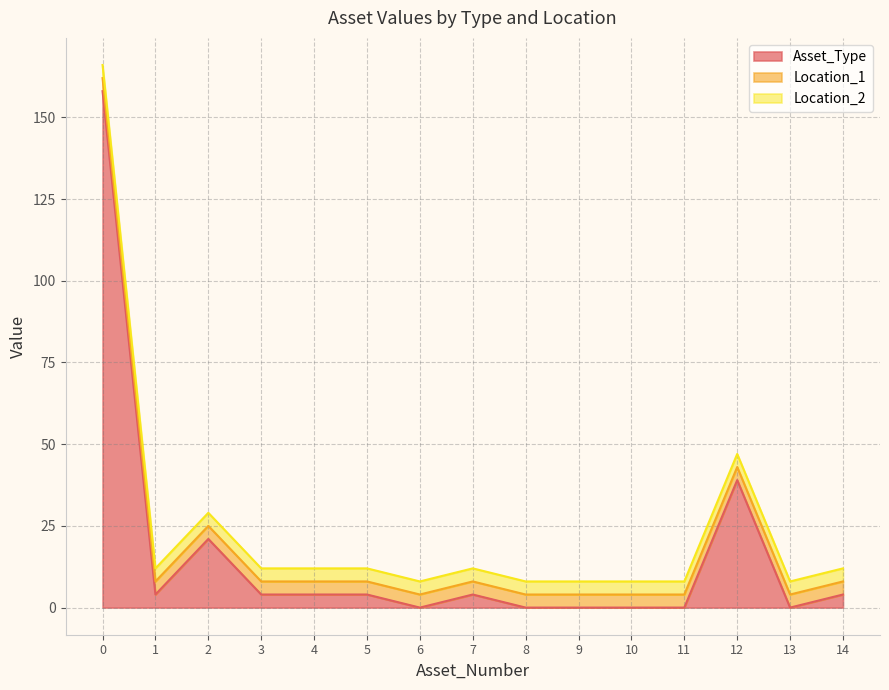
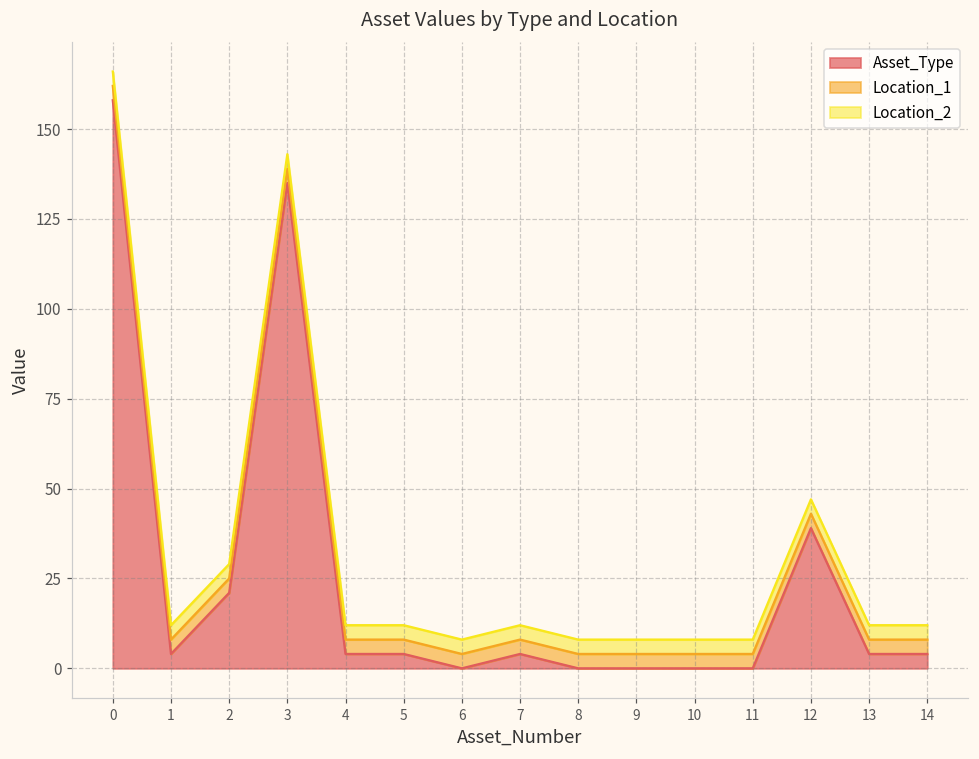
  {
    "Asset_Type": {
      "0": 158,
      "1": 4,
      "2": 21,
-     "3": 4,
+     "3": 135,
      "4": 4,
      "5": 4,
      "6": 0,
      "7": 4,
      "8": 0,
      "9": 0,
      "10": 0,
      "11": 0,
      "12": 39,
-     "13": 0,
+     "13": 4,
      "14": 4
    },
    "Location_1": {
      "0": 4,
      "1": 4,
      "2": 4,
      "3": 4,
      "4": 4,
      "5": 4,
      "6": 4,
      "7": 4,
      "8": 4,
      "9": 4,
      "10": 4,
      "11": 4,
      "12": 4,
      "13": 4,
      "14": 4
    },
    "Location_2": {
      "0": 4,
      "1": 4,
      "2": 4,
      "3": 4,
      "4": 4,
      "5": 4,
      "6": 4,
      "7": 4,
      "8": 4,
      "9": 4,
      "10": 4,
      "11": 4,
      "12": 4,
      "13": 4,
      "14": 4
    }
  }
